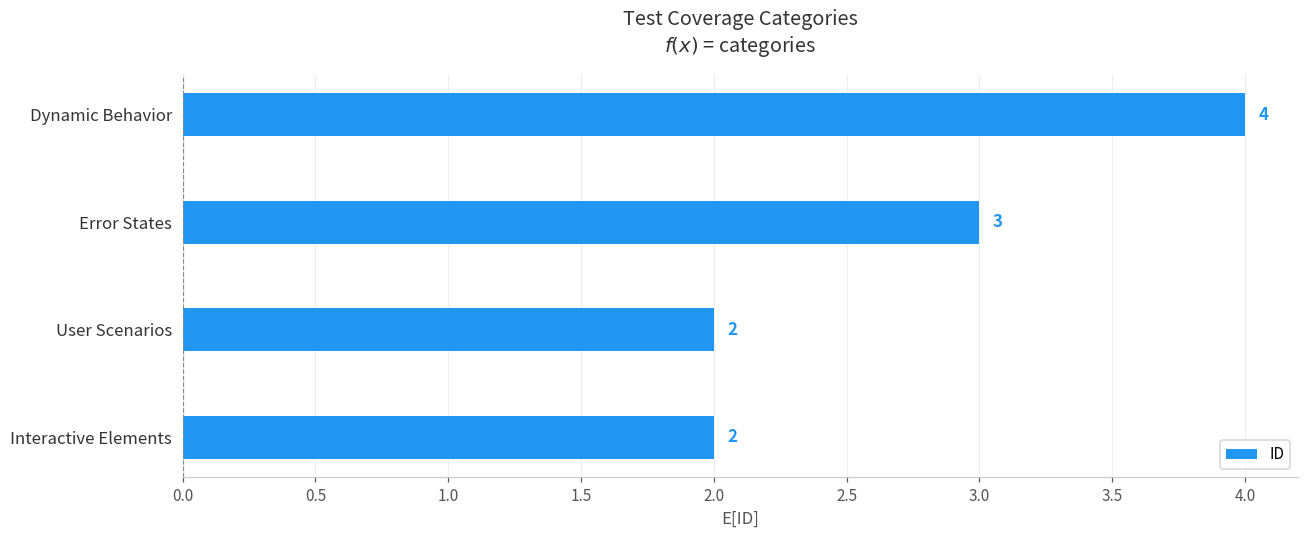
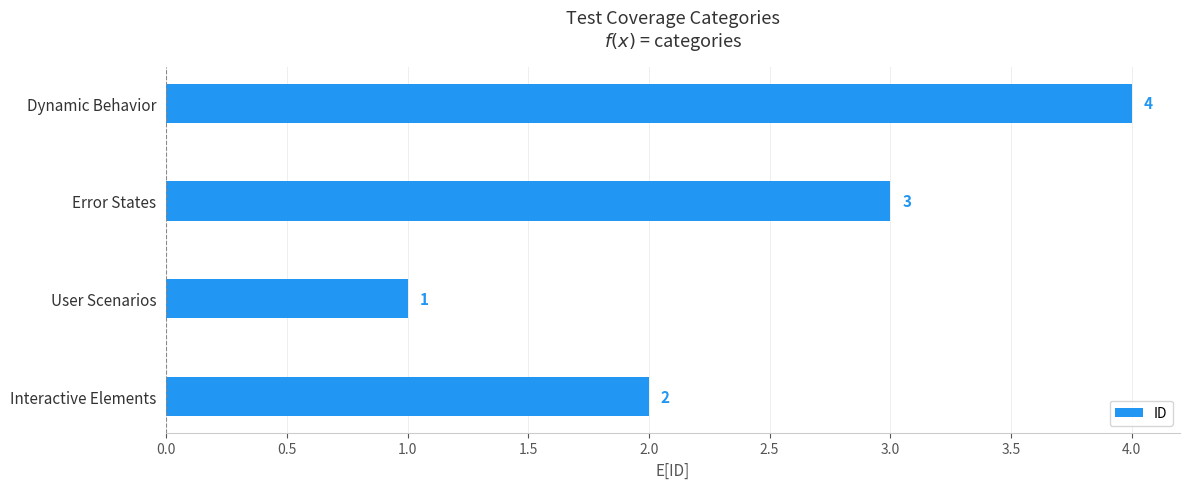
  {
    "Dynamic Behavior": 4,
    "Error States": 3,
-   "User Scenarios": 2,
+   "User Scenarios": 1,
    "Interactive Elements": 2
  }
